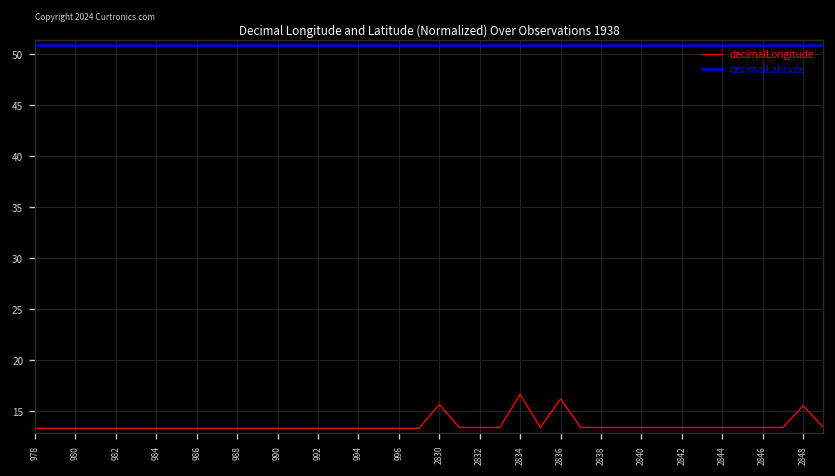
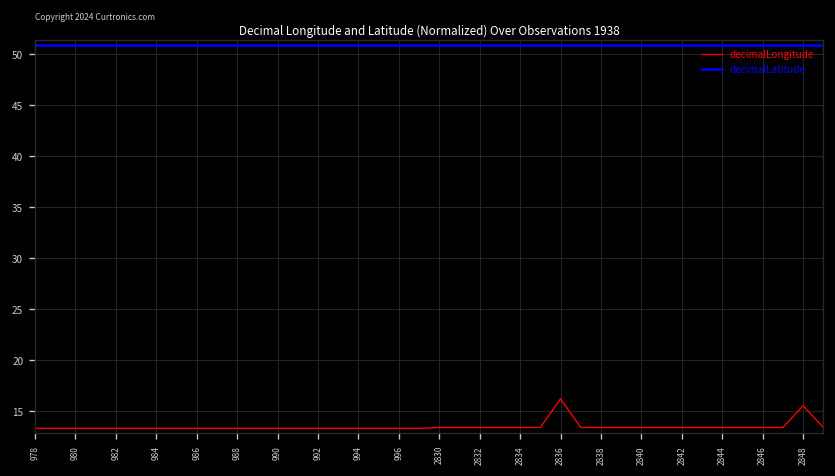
  {
    "decimalLongitude": {
      "978": 13,
      "980": 13,
      "982": 13,
      "984": 13,
      "986": 13,
      "988": 13,
      "990": 13,
      "992": 13,
      "994": 13,
      "996": 13,
-     "2830": 16,
+     "2830": 13,
      "2832": 13,
-     "2834": 17,
+     "2834": 13,
      "2836": 16,
      "2838": 13,
      "2840": 13,
      "2842": 13,
      "2844": 13,
      "2846": 13,
      "2848": 16
    },
    "decimalLatitude": {
      "986": 51,
      "988": 51,
      "990": 51,
      "992": 51,
      "994": 51,
      "996": 51,
      "2830": 51,
      "2832": 51,
      "2834": 51,
      "2836": 51,
      "2838": 51,
      "2840": 51,
      "2842": 51,
      "2844": 51,
      "2846": 51,
      "2848": 51
    }
  }
